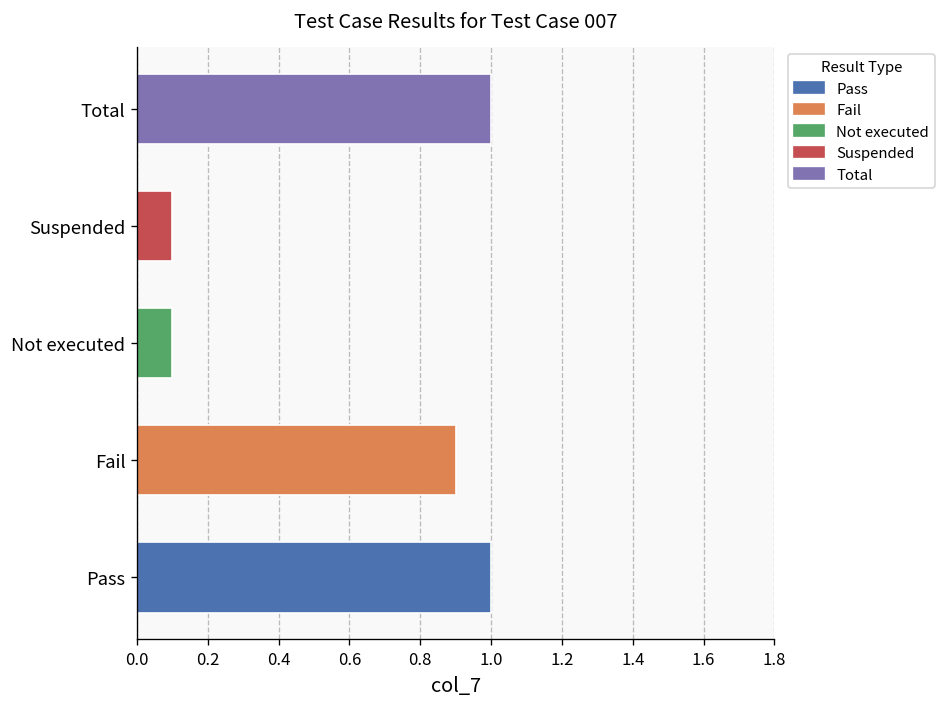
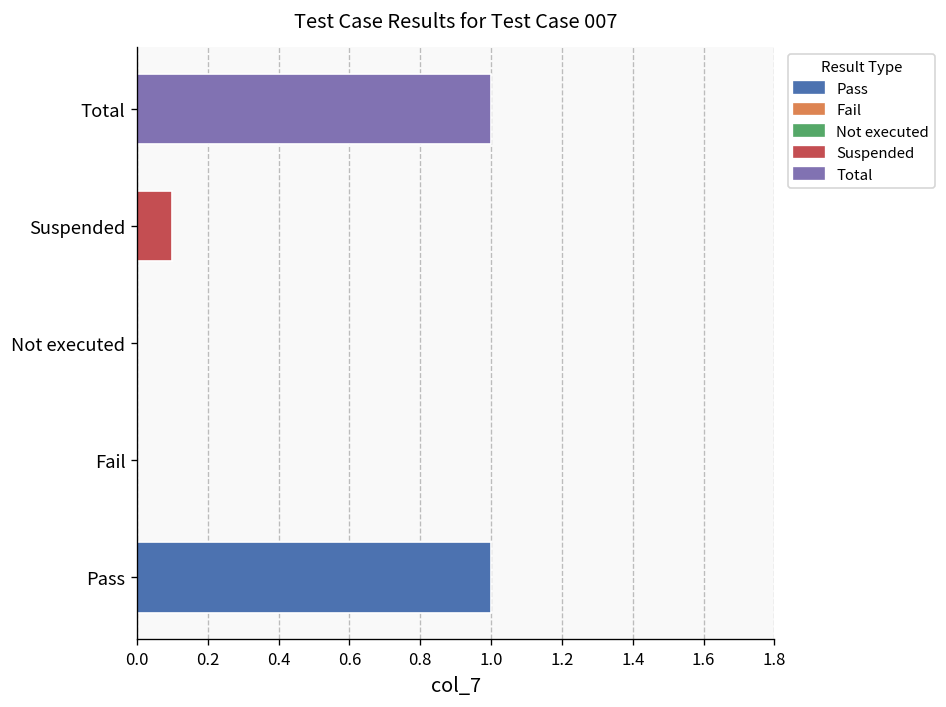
  {
    "Total": 1.0,
    "Suspended": 0.1,
-   "Not executed": 0.1,
-   "Fail": 0.9,
+   "Not executed": 0.0,
+   "Fail": 0.0,
    "Pass": 1.0
  }
